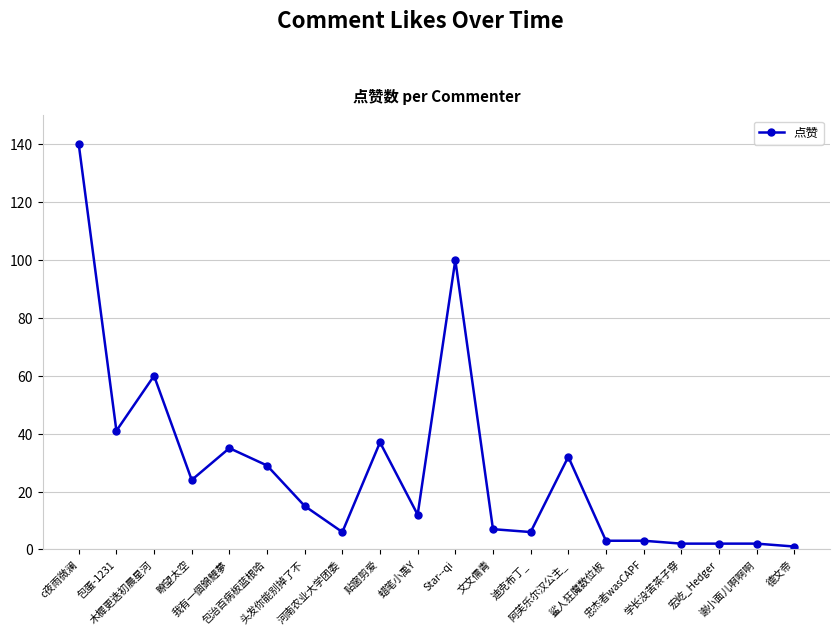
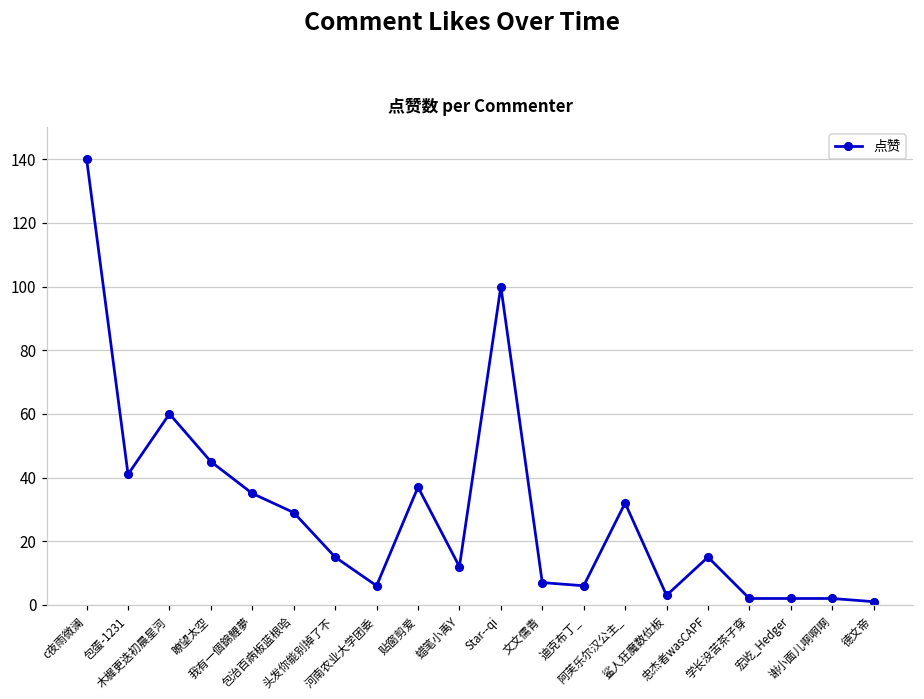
  {
    "c夜雨微澜": 140,
    "包蛋-1231": 41,
    "木樨更迭初晨星河": 60,
-   "瞭望太空": 24,
+   "瞭望太空": 45,
    "我有一個錦鯉夢": 35,
    "包治百病板蓝根哈": 29,
    "头发你能别掉了不": 15,
    "河南农业大学团委": 6,
    "贴窗剪爱": 37,
    "蜡笔小禹Y": 12,
    "Star--qi": 100,
    "文文儒青": 7,
    "迪克布丁_": 6,
    "阿芙乐尔汉公主_": 32,
    "鲨人狂魔数位板": 3,
-   "忠杰者wasCAPF": 3,
+   "忠杰者wasCAPF": 15,
    "学长没苦茶子穿": 2,
    "宏屹_Hedger": 2,
    "谢小面儿啊啊啊": 2,
    "德文帝": 1
  }
